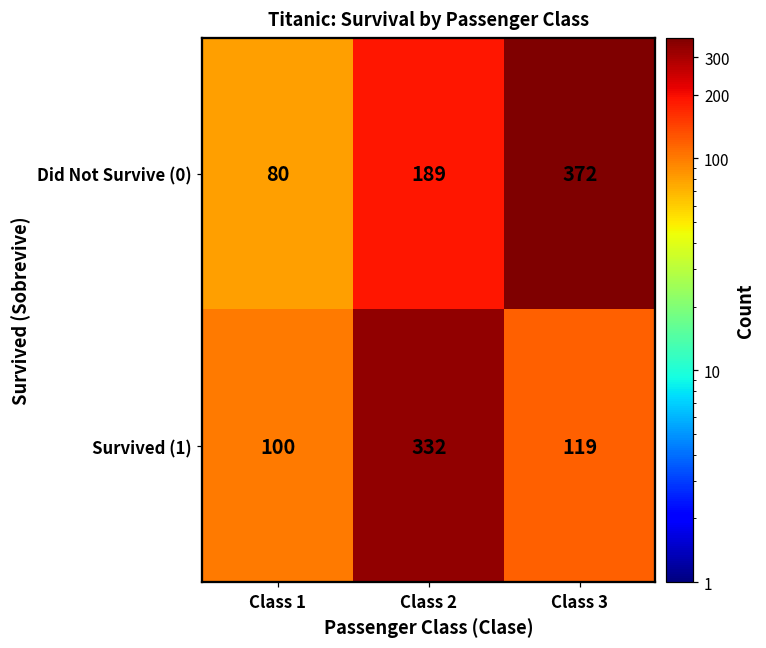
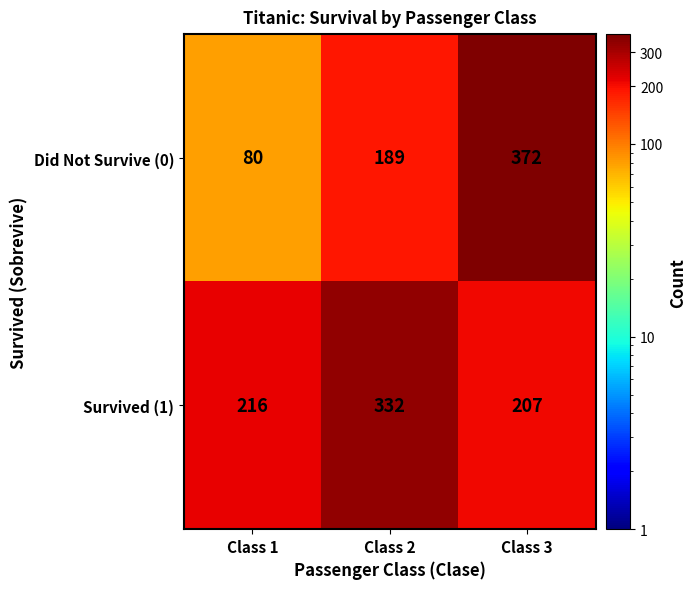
  {
    "Did Not Survive (0)": {
      "Class 1": 80,
      "Class 2": 189,
      "Class 3": 372
    },
    "Survived (1)": {
-     "Class 1": 100,
+     "Class 1": 216,
      "Class 2": 332,
-     "Class 3": 119
+     "Class 3": 207
    }
  }
